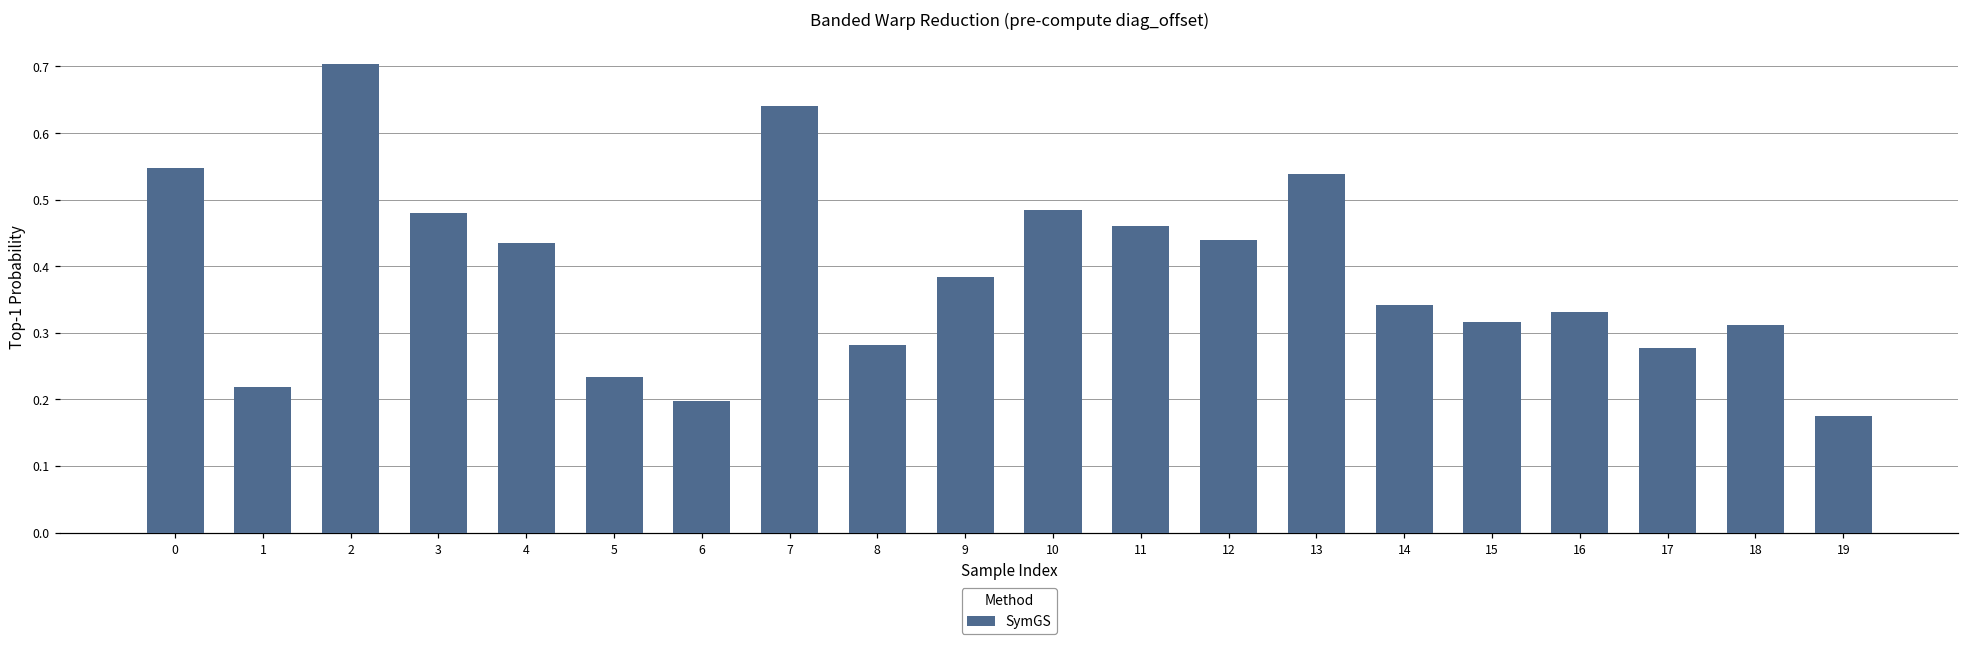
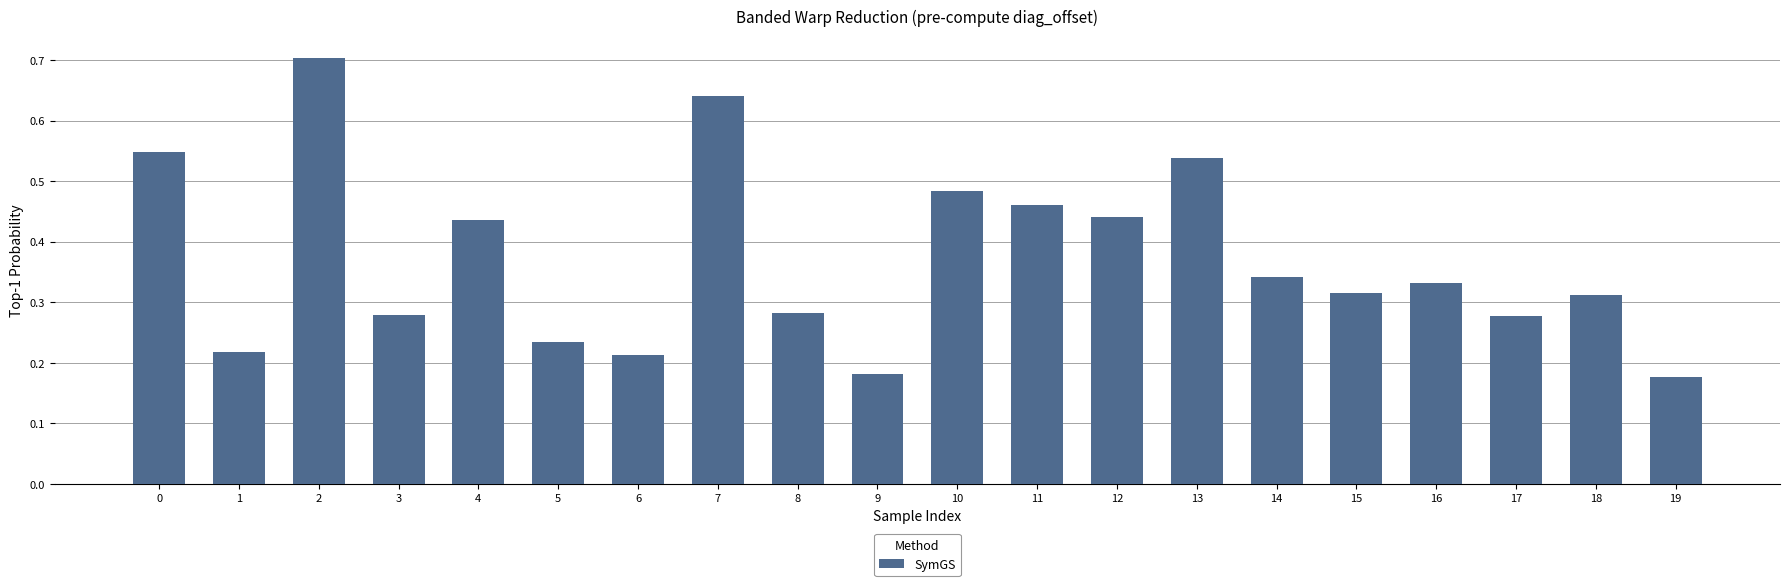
  {
    "0": 0.55,
    "1": 0.22,
    "2": 0.70,
-   "3": 0.48,
+   "3": 0.28,
    "4": 0.43,
    "5": 0.23,
-   "6": 0.20,
+   "6": 0.21,
    "7": 0.64,
    "8": 0.28,
-   "9": 0.38,
+   "9": 0.18,
    "10": 0.48,
    "11": 0.46,
    "12": 0.44,
    "13": 0.54,
    "14": 0.34,
    "15": 0.32,
    "16": 0.33,
    "17": 0.28,
    "18": 0.31,
    "19": 0.18
  }
